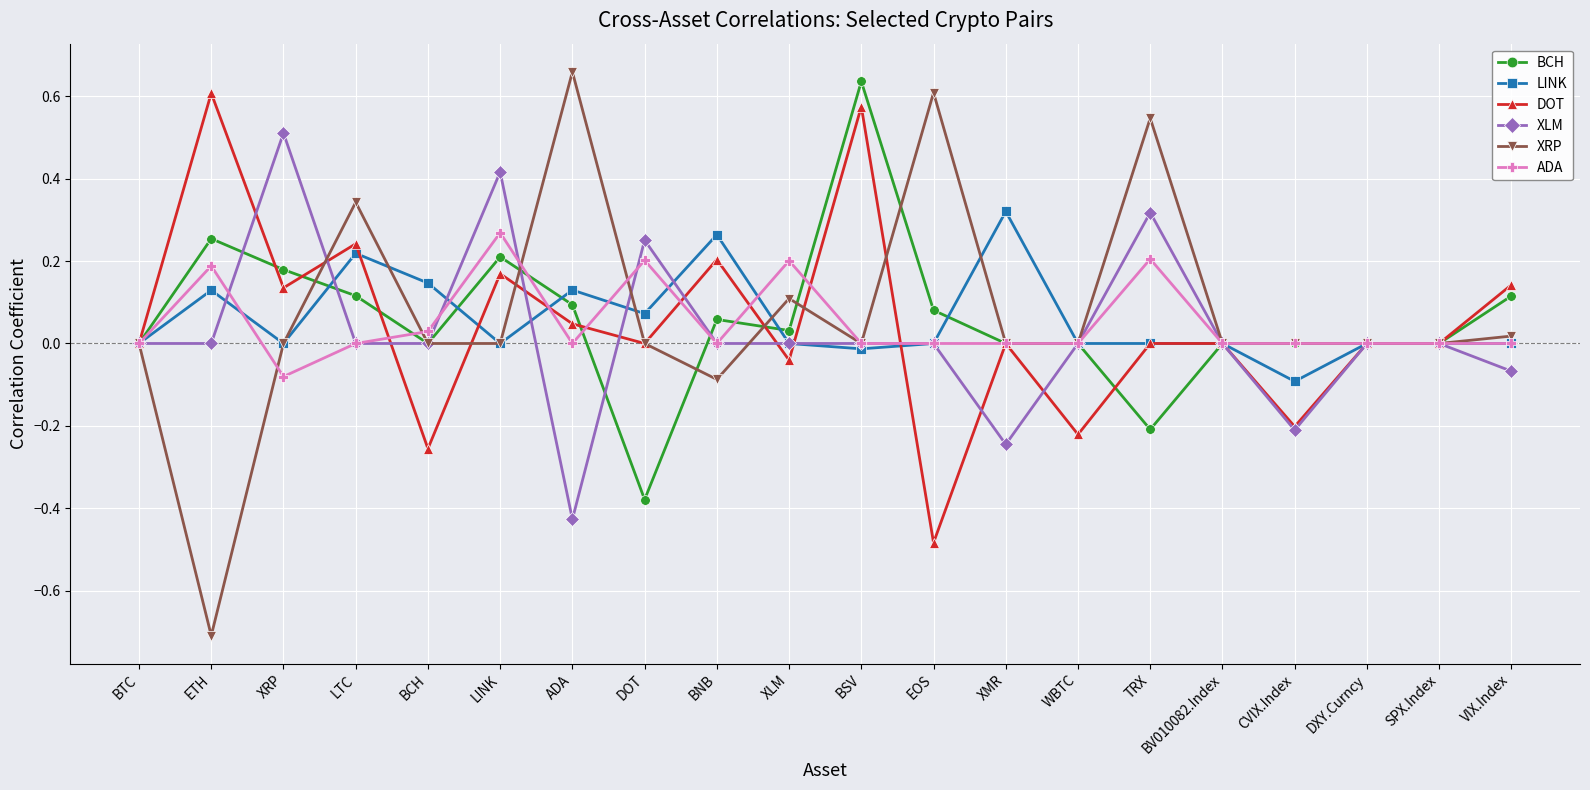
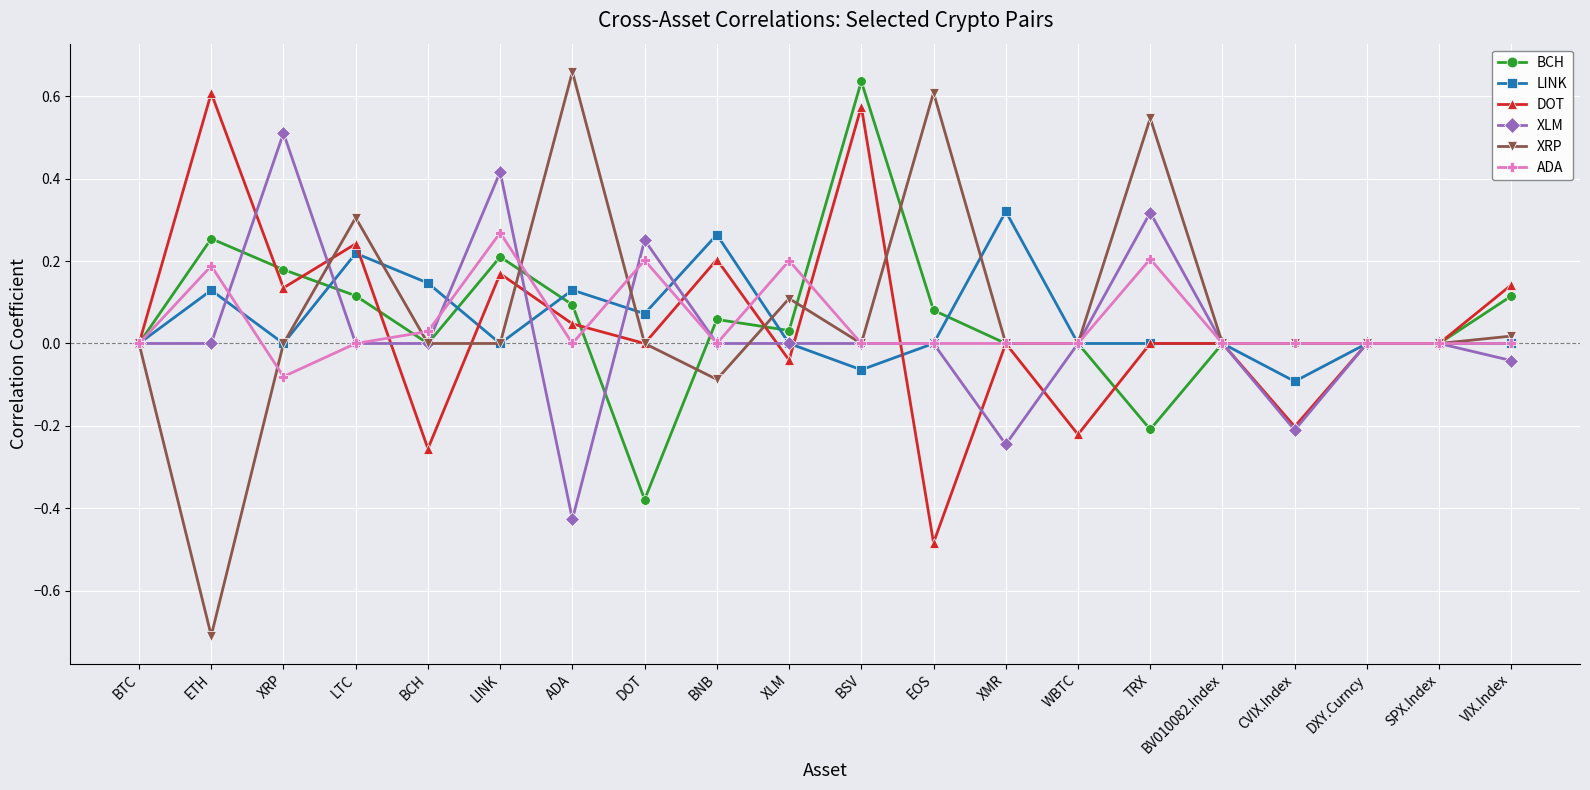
  {
    "BCH": {
      "ETH": 0.25,
      "XRP": 0.18,
      "LTC": 0.12,
      "LINK": 0.21,
      "ADA": 0.09,
      "DOT": -0.38,
      "BNB": 0.06,
      "XLM": 0.03,
      "BSV": 0.64,
      "EOS": 0.08,
      "TRX": -0.21,
      "VIX.Index": 0.12
    },
    "LINK": {
      "ETH": 0.13,
      "LTC": 0.22,
      "BCH": 0.15,
      "ADA": 0.13,
      "DOT": 0.07,
      "BNB": 0.26,
-     "BSV": -0.01,
+     "BSV": -0.06,
      "XMR": 0.32,
      "CVIX.Index": -0.09
    },
    "DOT": {
      "ETH": 0.61,
      "XRP": 0.13,
      "LTC": 0.24,
      "BCH": -0.26,
      "LINK": 0.17,
      "ADA": 0.05,
      "BNB": 0.20,
      "XLM": -0.04,
      "BSV": 0.57,
      "EOS": -0.48,
      "WBTC": -0.22,
      "CVIX.Index": -0.20,
      "VIX.Index": 0.14
    },
    "XLM": {
      "ETH": 0.00,
      "XRP": 0.51,
      "LINK": 0.42,
      "ADA": -0.43,
      "DOT": 0.25,
      "XMR": -0.24,
      "TRX": 0.32,
      "CVIX.Index": -0.21,
-     "VIX.Index": -0.07
+     "VIX.Index": -0.04
    },
    "XRP": {
      "ETH": -0.71,
-     "LTC": 0.34,
+     "LTC": 0.31,
      "ADA": 0.66,
      "BNB": -0.09,
      "XLM": 0.11,
      "EOS": 0.61,
      "TRX": 0.55,
      "VIX.Index": 0.02
    },
    "ADA": {
      "ETH": 0.19,
      "XRP": -0.08,
      "BCH": 0.03,
      "LINK": 0.27,
      "ADA": 0.00,
      "DOT": 0.20,
      "XLM": 0.20,
      "TRX": 0.20
    }
  }
